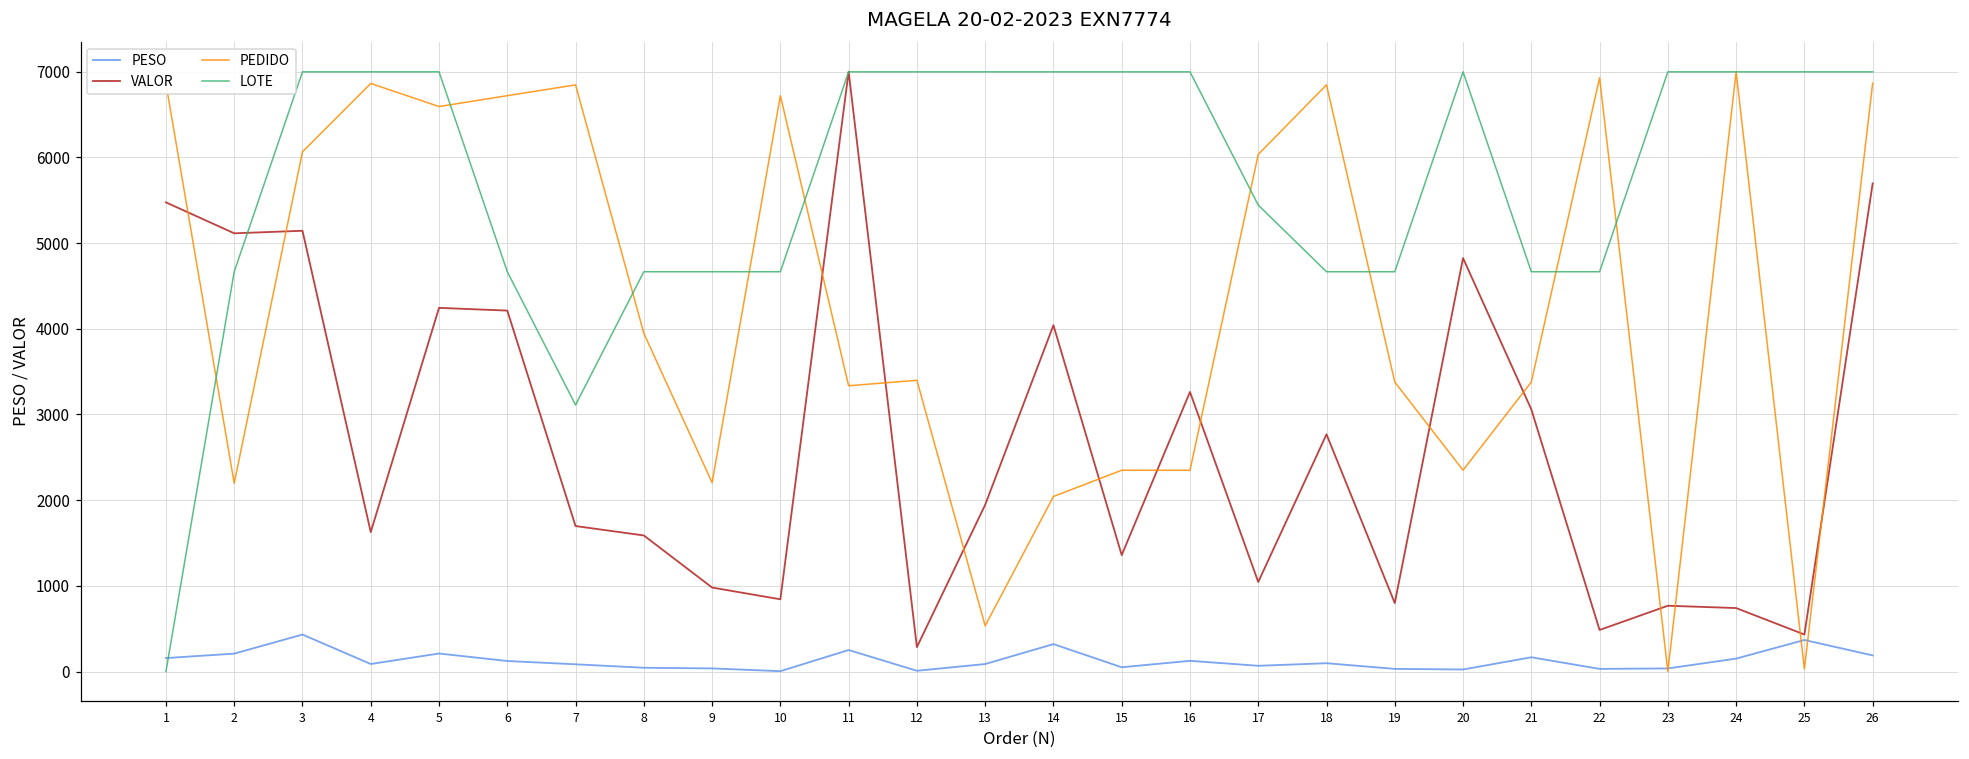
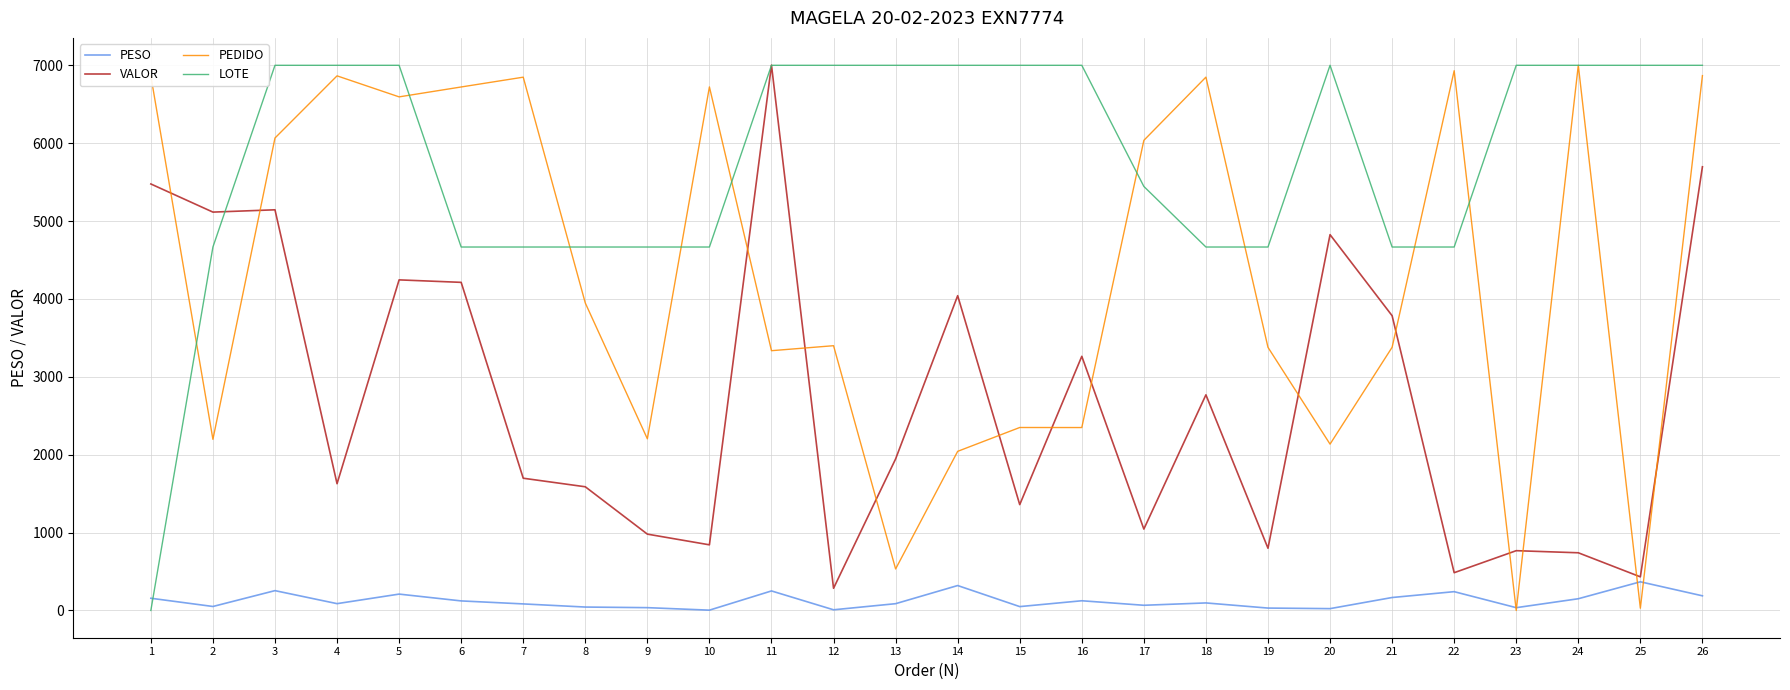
  {
    "PESO": {
      "1": 200,
-     "2": 200,
-     "3": 400,
+     "2": 100,
+     "3": 300,
      "4": 100,
      "5": 200,
      "6": 100,
      "7": 100,
      "8": 0,
      "9": 0,
      "10": 0,
      "11": 300,
      "12": 0,
      "13": 100,
      "14": 300,
      "15": 0,
      "16": 100,
      "17": 100,
      "18": 100,
      "19": 0,
      "20": 0,
      "21": 200,
-     "22": 0,
+     "22": 200,
      "23": 0,
      "24": 200,
      "25": 400,
      "26": 200
    },
    "VALOR": {
      "1": 5500,
      "2": 5100,
      "3": 5100,
      "4": 1600,
      "5": 4200,
      "6": 4200,
      "7": 1700,
      "8": 1600,
      "9": 1000,
      "10": 800,
      "12": 300,
      "13": 1900,
      "14": 4000,
      "15": 1400,
      "16": 3300,
      "17": 1000,
      "18": 2800,
      "19": 800,
      "20": 4800,
-     "21": 3100,
+     "21": 3800,
      "22": 500,
      "23": 800,
      "24": 700,
      "25": 400,
      "26": 5700
    },
    "PEDIDO": {
      "2": 2200,
      "3": 6100,
      "4": 6900,
      "5": 6600,
      "6": 6700,
      "7": 6800,
      "8": 3900,
      "9": 2200,
      "10": 6700,
      "11": 3300,
      "12": 3400,
      "13": 500,
      "14": 2000,
      "15": 2300,
      "16": 2300,
      "17": 6000,
      "18": 6800,
      "19": 3400,
-     "20": 2300,
+     "20": 2100,
      "21": 3400,
      "22": 6900,
      "23": 0,
      "25": 0,
      "26": 6900
    },
    "LOTE": {
      "1": 0,
      "2": 4700,
      "3": 7000,
      "4": 7000,
      "5": 7000,
      "6": 4700,
-     "7": 3100,
+     "7": 4700,
      "8": 4700,
      "9": 4700,
      "10": 4700,
      "12": 7000,
      "13": 7000,
      "14": 7000,
      "15": 7000,
      "16": 7000,
      "17": 5400,
      "18": 4700,
      "19": 4700,
      "20": 7000,
      "21": 4700,
      "22": 4700,
      "23": 7000,
      "25": 7000,
      "26": 7000
    }
  }
